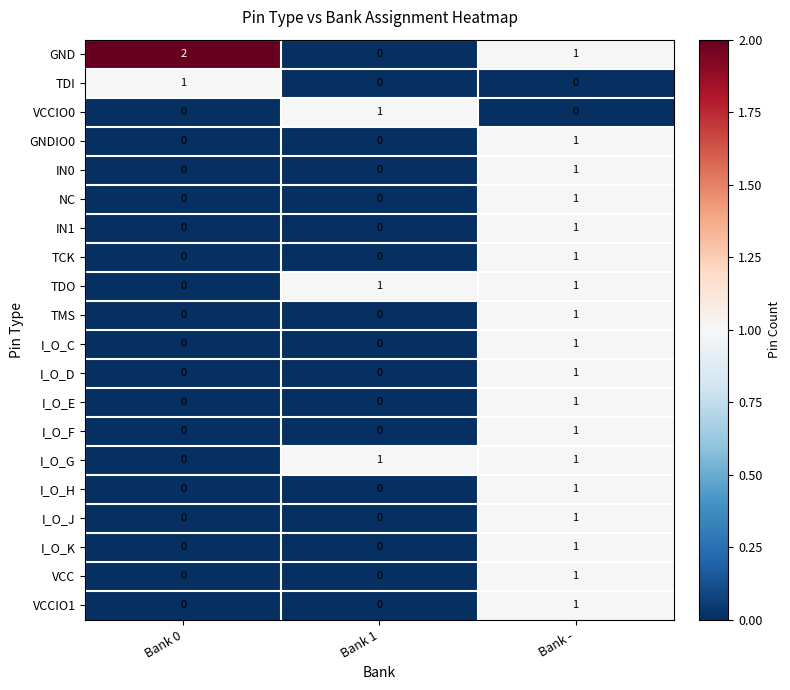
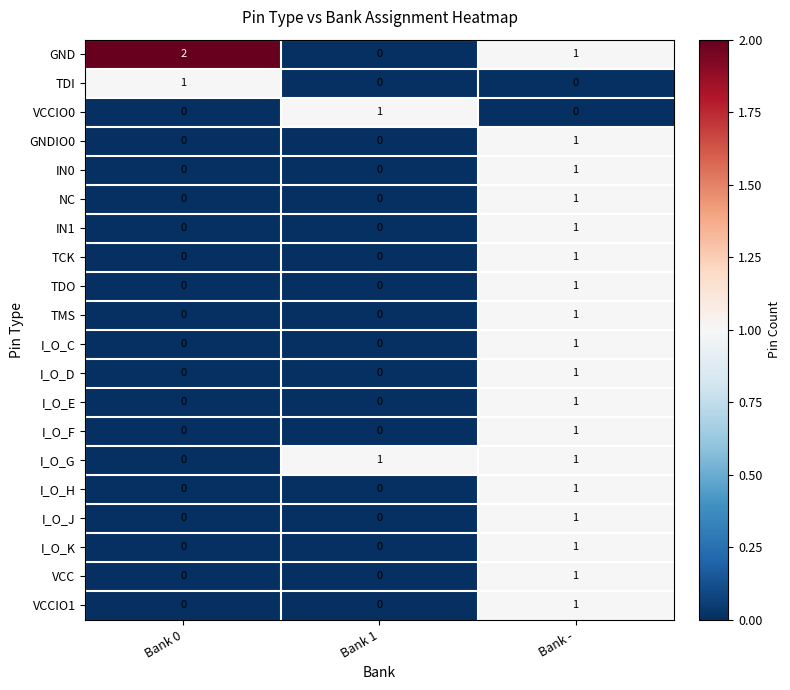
  {
    "GND": {
      "Bank 0": 2,
      "Bank 1": 0,
      "Bank -": 1
    },
    "TDI": {
      "Bank 0": 1,
      "Bank 1": 0,
      "Bank -": 0
    },
    "VCCIO0": {
      "Bank 0": 0,
      "Bank 1": 1,
      "Bank -": 0
    },
    "GNDIO0": {
      "Bank 0": 0,
      "Bank 1": 0,
      "Bank -": 1
    },
    "IN0": {
      "Bank 0": 0,
      "Bank 1": 0,
      "Bank -": 1
    },
    "NC": {
      "Bank 0": 0,
      "Bank 1": 0,
      "Bank -": 1
    },
    "IN1": {
      "Bank 0": 0,
      "Bank 1": 0,
      "Bank -": 1
    },
    "TCK": {
      "Bank 0": 0,
      "Bank 1": 0,
      "Bank -": 1
    },
    "TDO": {
      "Bank 0": 0,
-     "Bank 1": 1,
+     "Bank 1": 0,
      "Bank -": 1
    },
    "TMS": {
      "Bank 0": 0,
      "Bank 1": 0,
      "Bank -": 1
    },
    "I_O_C": {
      "Bank 0": 0,
      "Bank 1": 0,
      "Bank -": 1
    },
    "I_O_D": {
      "Bank 0": 0,
      "Bank 1": 0,
      "Bank -": 1
    },
    "I_O_E": {
      "Bank 0": 0,
      "Bank 1": 0,
      "Bank -": 1
    },
    "I_O_F": {
      "Bank 0": 0,
      "Bank 1": 0,
      "Bank -": 1
    },
    "I_O_G": {
      "Bank 0": 0,
      "Bank 1": 1,
      "Bank -": 1
    },
    "I_O_H": {
      "Bank 0": 0,
      "Bank 1": 0,
      "Bank -": 1
    },
    "I_O_J": {
      "Bank 0": 0,
      "Bank 1": 0,
      "Bank -": 1
    },
    "I_O_K": {
      "Bank 0": 0,
      "Bank 1": 0,
      "Bank -": 1
    },
    "VCC": {
      "Bank 0": 0,
      "Bank 1": 0,
      "Bank -": 1
    },
    "VCCIO1": {
      "Bank 0": 0,
      "Bank 1": 0,
      "Bank -": 1
    }
  }
